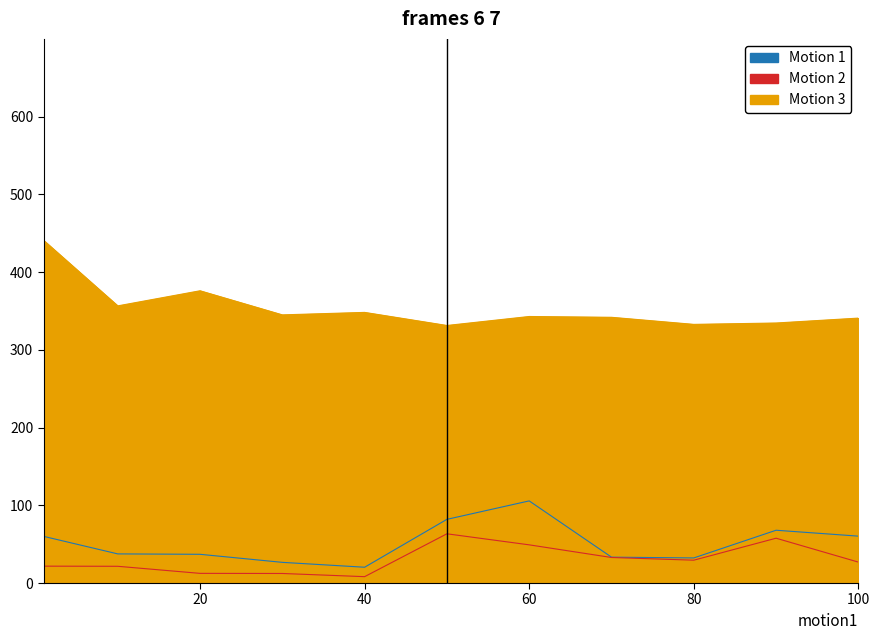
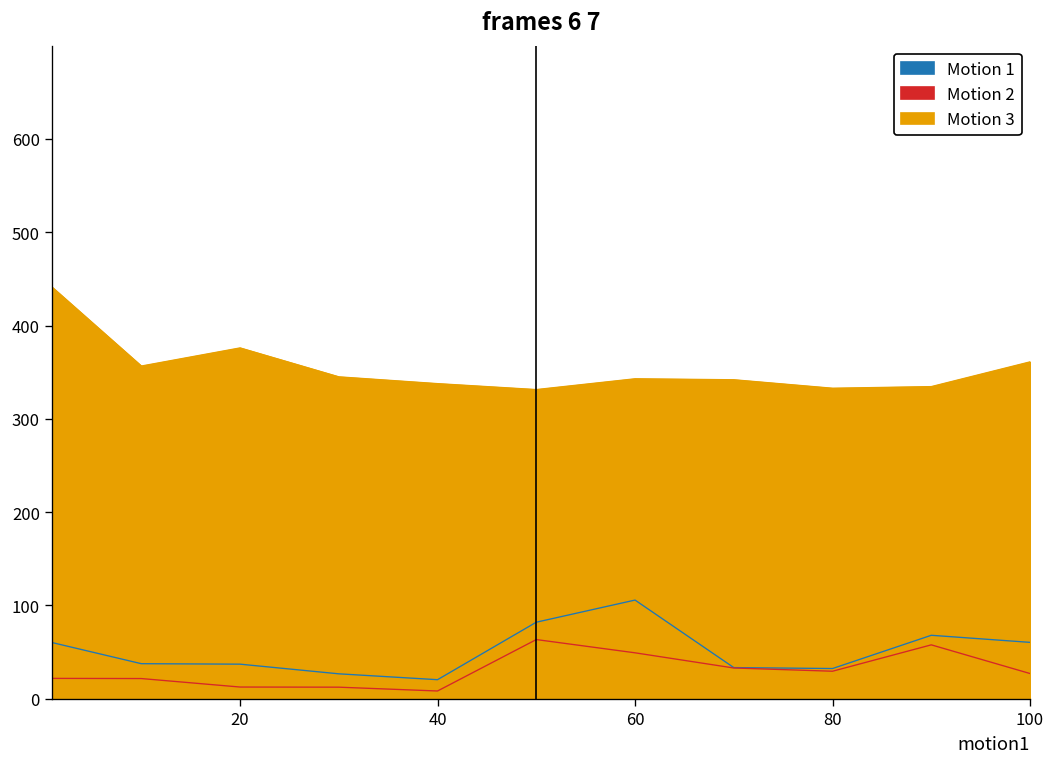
  {
    "Motion 1": {
      "20": 40,
      "40": 20,
      "60": 110,
      "100": 60
    },
    "Motion 2": {
      "20": 10,
      "40": 10,
      "60": 50,
      "100": 30
    },
    "Motion 3": {
      "20": 380,
-     "40": 350,
+     "40": 340,
      "60": 340,
      "80": 330,
-     "100": 340
+     "100": 360
    }
  }
